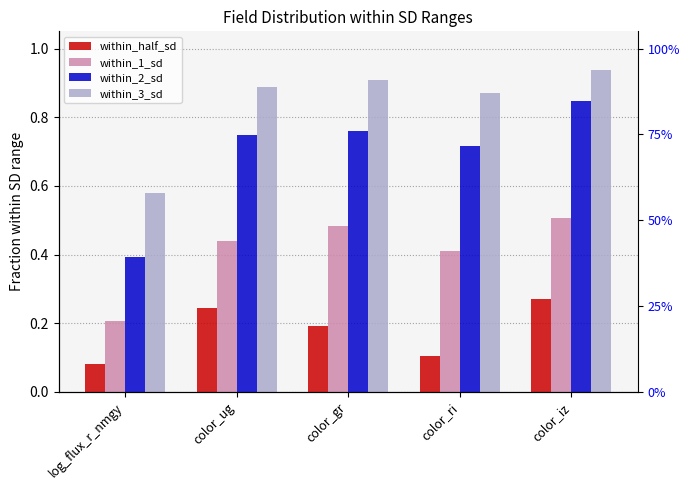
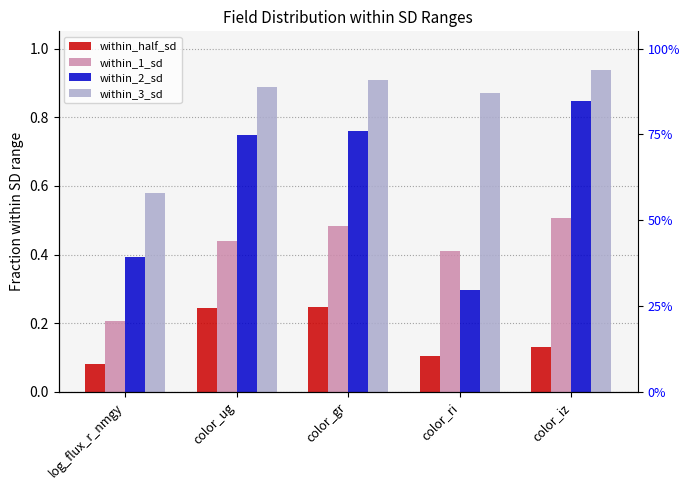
  {
    "within_half_sd": {
      "log_flux_r_nmgy": 0.08,
      "color_ug": 0.25,
-     "color_gr": 0.19,
+     "color_gr": 0.25,
      "color_ri": 0.10,
-     "color_iz": 0.27
+     "color_iz": 0.13
    },
    "within_2_sd": {
      "log_flux_r_nmgy": 0.39,
      "color_ug": 0.75,
      "color_gr": 0.76,
-     "color_ri": 0.72,
+     "color_ri": 0.30,
      "color_iz": 0.85
    }
  }
